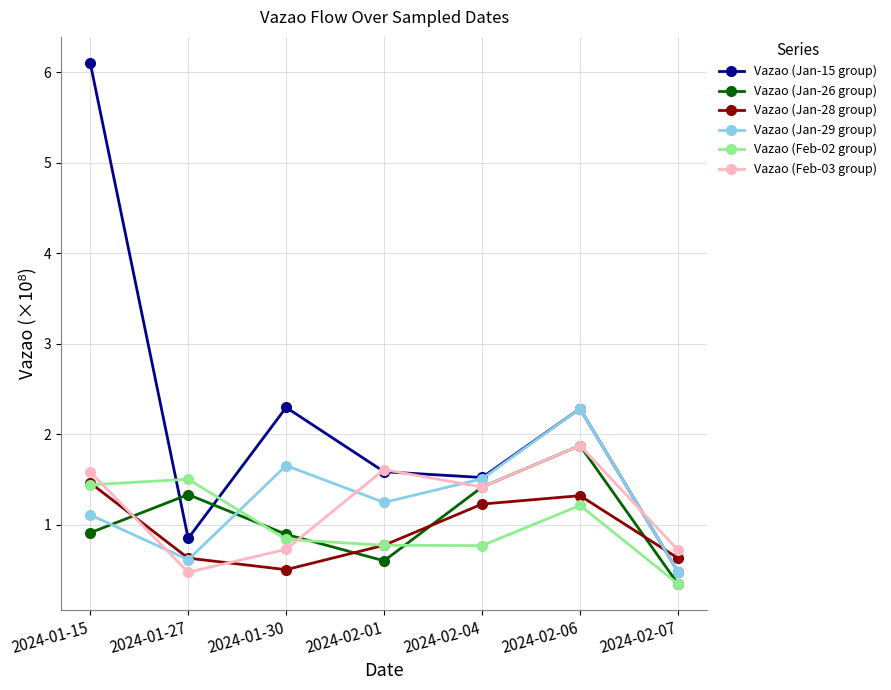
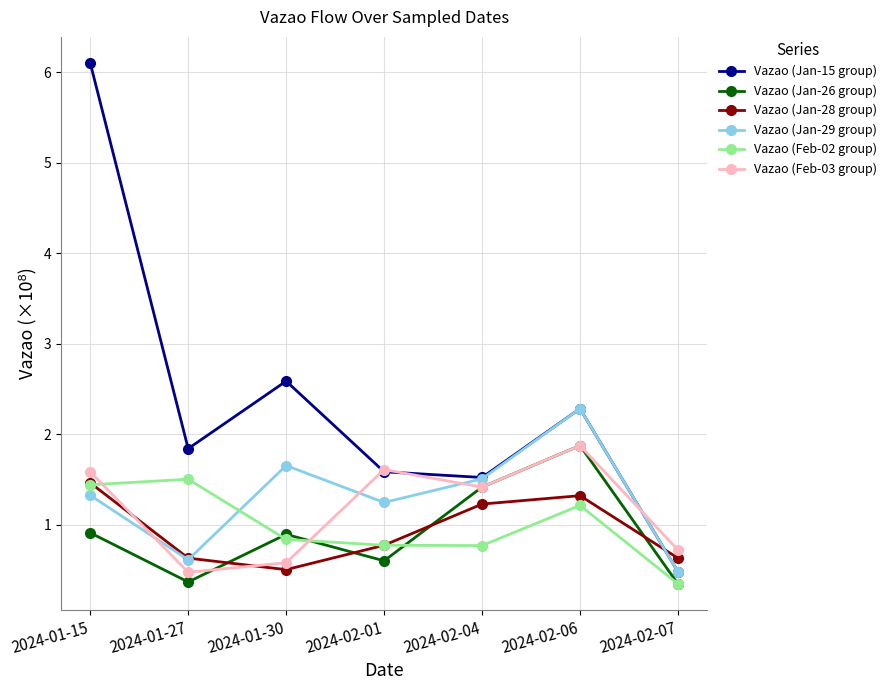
  {
    "Vazao (Jan-15 group)": {
      "2024-01-15": 6.1,
-     "2024-01-27": 0.8,
-     "2024-01-30": 2.3
+     "2024-01-27": 1.8,
+     "2024-01-30": 2.6
    },
    "Vazao (Jan-26 group)": {
      "2024-01-15": 0.9,
-     "2024-01-27": 1.3,
+     "2024-01-27": 0.4,
      "2024-01-30": 0.9,
      "2024-02-01": 0.6
    },
    "Vazao (Jan-28 group)": {
      "2024-01-30": 0.5,
      "2024-02-04": 1.2,
      "2024-02-06": 1.3,
      "2024-02-07": 0.6
    },
    "Vazao (Jan-29 group)": {
-     "2024-01-15": 1.1,
+     "2024-01-15": 1.3,
      "2024-01-30": 1.7,
      "2024-02-01": 1.2
    },
    "Vazao (Feb-02 group)": {
      "2024-01-27": 1.5,
      "2024-01-30": 0.8,
      "2024-02-04": 0.8,
      "2024-02-06": 1.2
    },
    "Vazao (Feb-03 group)": {
      "2024-01-15": 1.6,
      "2024-01-27": 0.5,
-     "2024-01-30": 0.7,
+     "2024-01-30": 0.6,
      "2024-02-07": 0.7
    }
  }
